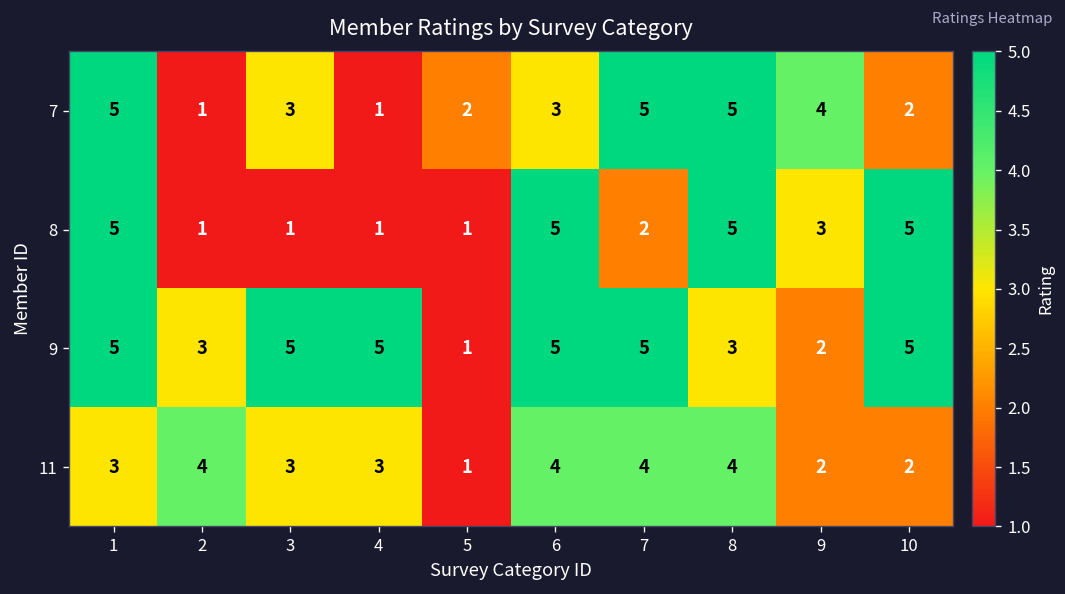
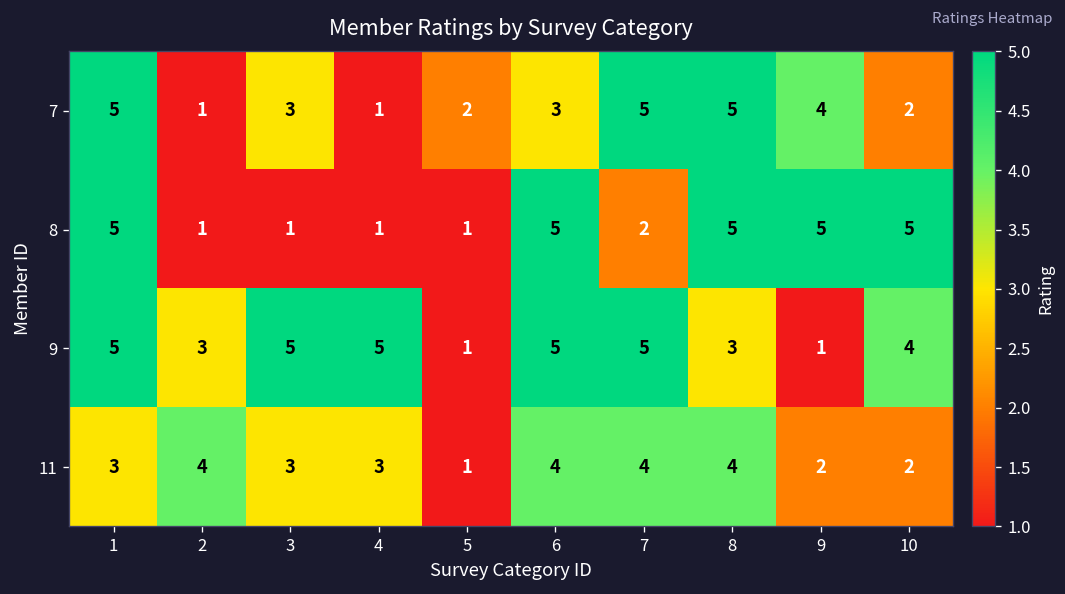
  {
    "7": {
      "1": 5,
      "2": 1,
      "3": 3,
      "4": 1,
      "5": 2,
      "6": 3,
      "7": 5,
      "8": 5,
      "9": 4,
      "10": 2
    },
    "8": {
      "1": 5,
      "2": 1,
      "3": 1,
      "4": 1,
      "5": 1,
      "6": 5,
      "7": 2,
      "8": 5,
-     "9": 3,
+     "9": 5,
      "10": 5
    },
    "9": {
      "1": 5,
      "2": 3,
      "3": 5,
      "4": 5,
      "5": 1,
      "6": 5,
      "7": 5,
      "8": 3,
-     "9": 2,
-     "10": 5
+     "9": 1,
+     "10": 4
    },
    "11": {
      "1": 3,
      "2": 4,
      "3": 3,
      "4": 3,
      "5": 1,
      "6": 4,
      "7": 4,
      "8": 4,
      "9": 2,
      "10": 2
    }
  }
